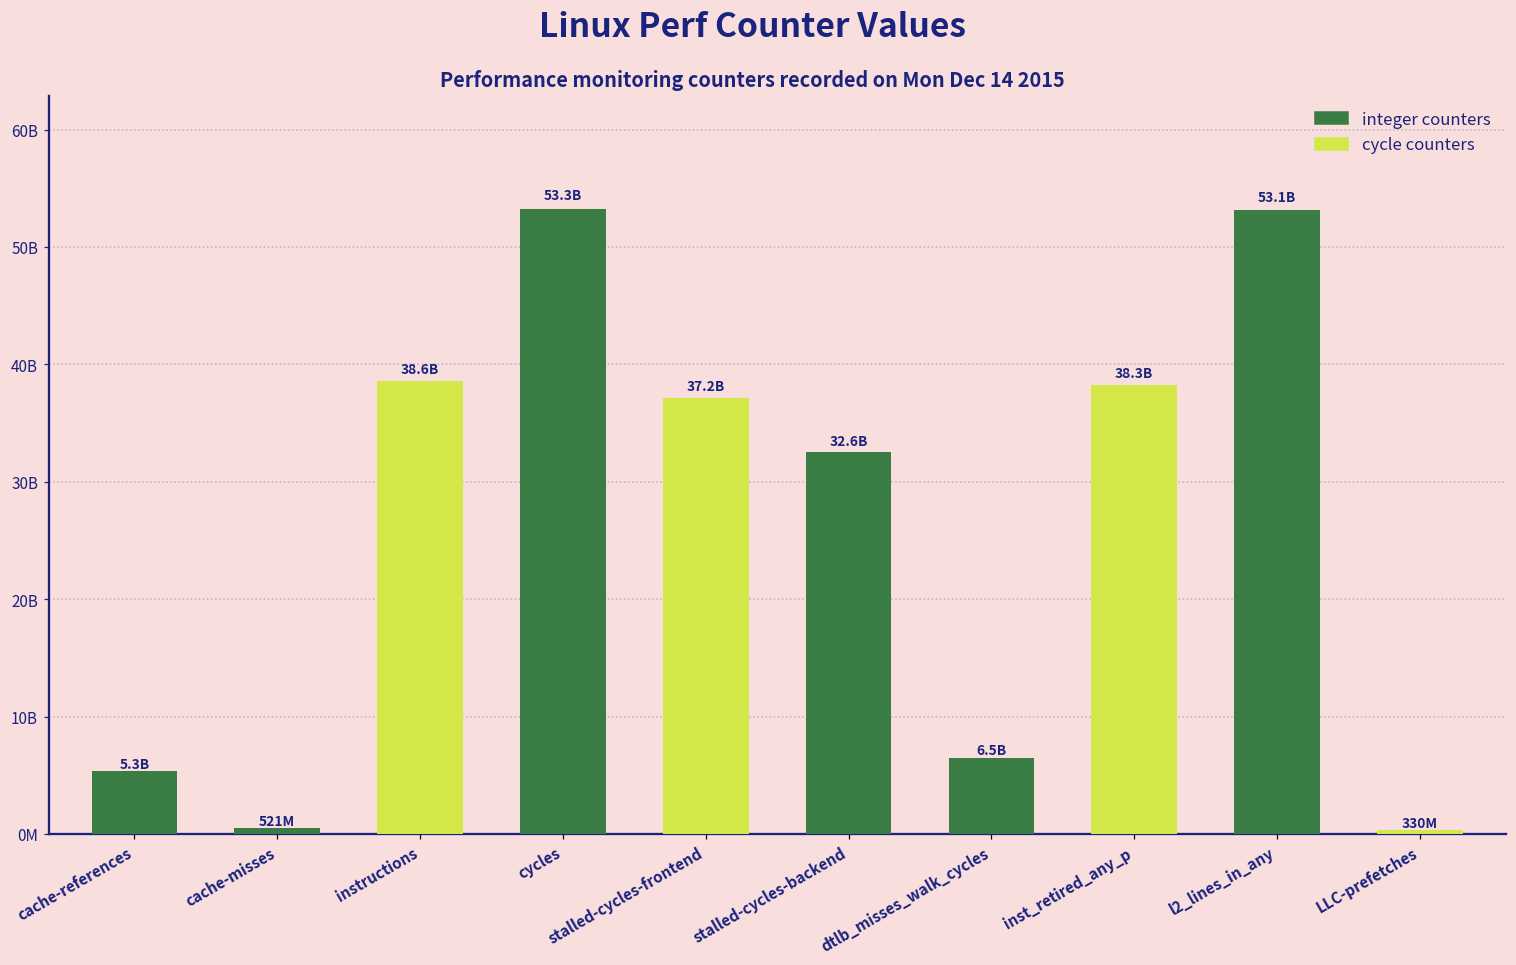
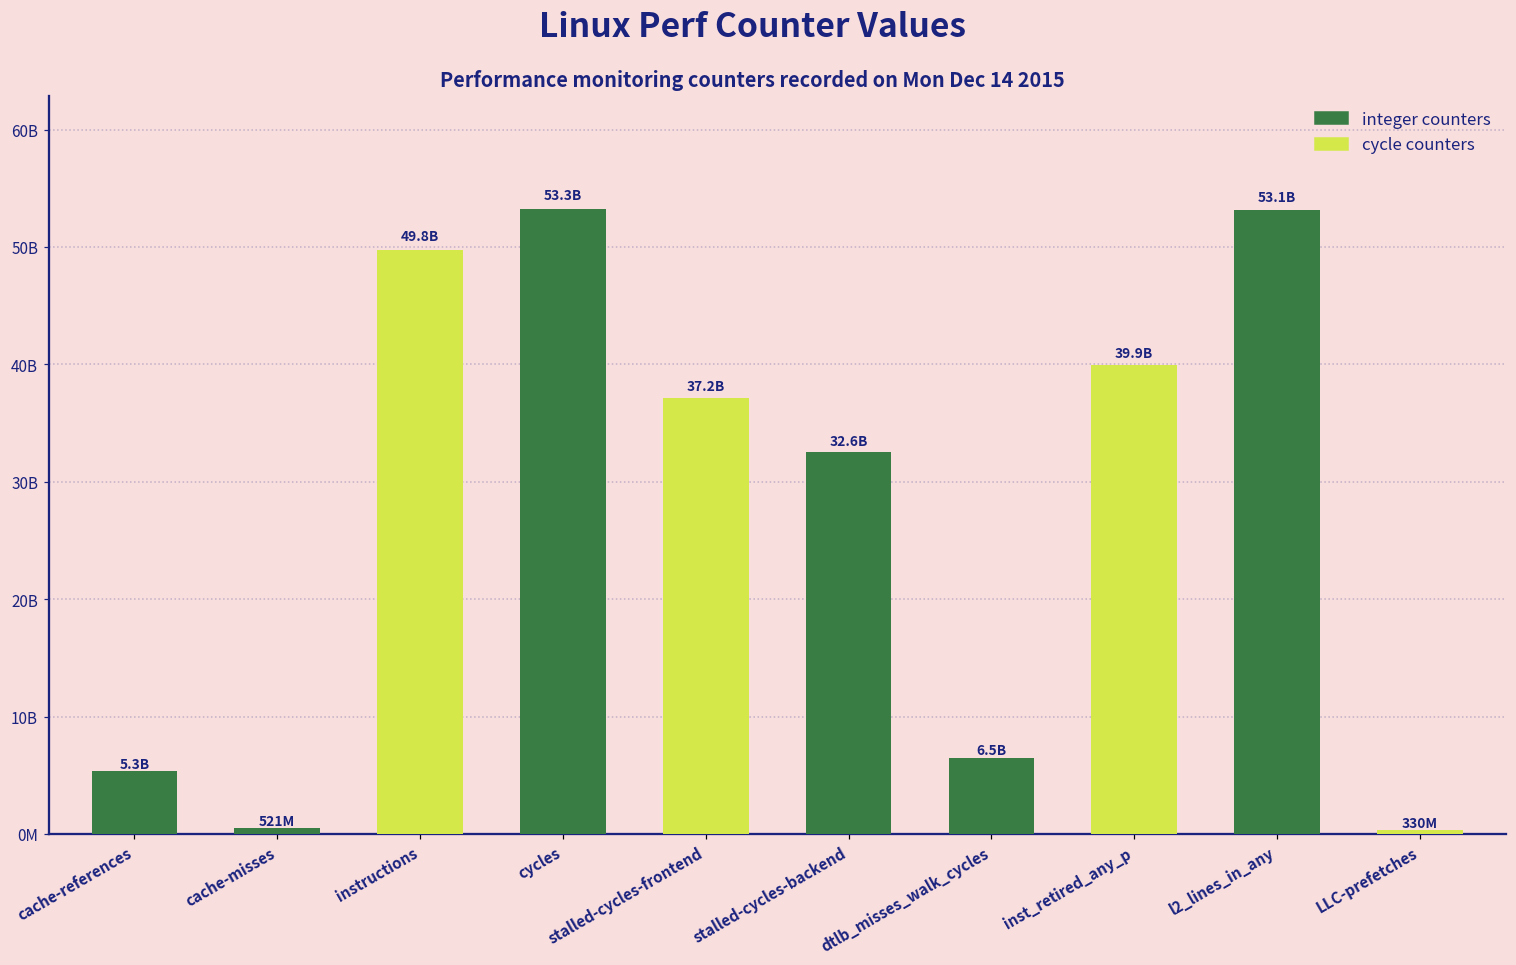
  {
    "cache-references": "5.3B",
    "cache-misses": "521M",
-   "instructions": "38.6B",
+   "instructions": "49.8B",
    "cycles": "53.3B",
    "stalled-cycles-frontend": "37.2B",
    "stalled-cycles-backend": "32.6B",
    "dtlb_misses_walk_cycles": "6.5B",
-   "inst_retired_any_p": "38.3B",
+   "inst_retired_any_p": "39.9B",
    "l2_lines_in_any": "53.1B",
    "LLC-prefetches": "330M"
  }
